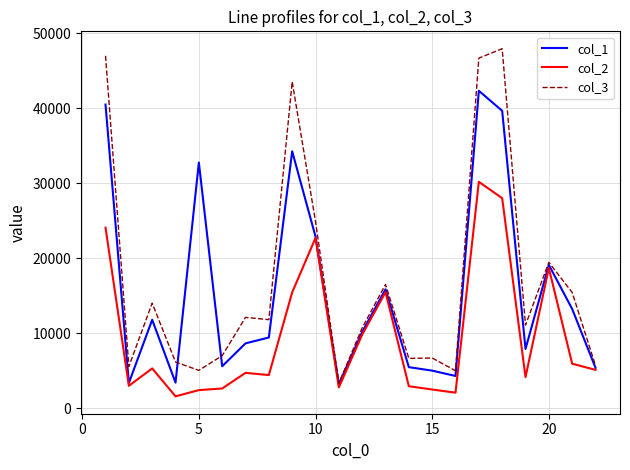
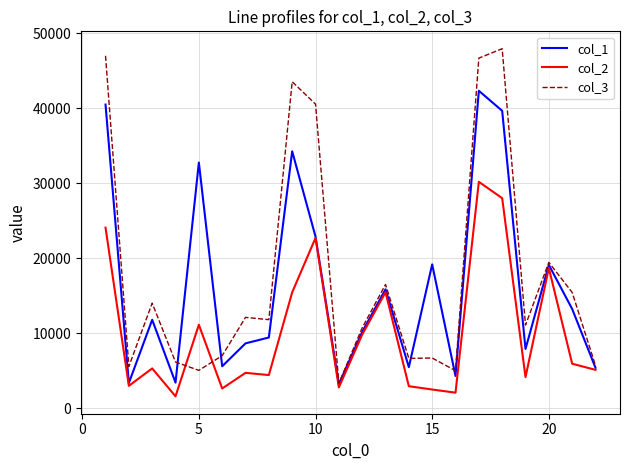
  {
    "col_1": {
      "5": 33000,
-     "15": 5000,
+     "15": 19000,
      "20": 19000
    },
    "col_2": {
-     "5": 2000,
+     "5": 11000,
      "15": 3000,
      "20": 19000
    },
    "col_3": {
      "5": 5000,
-     "10": 25000,
+     "10": 41000,
      "15": 7000,
      "20": 19000
    }
  }
